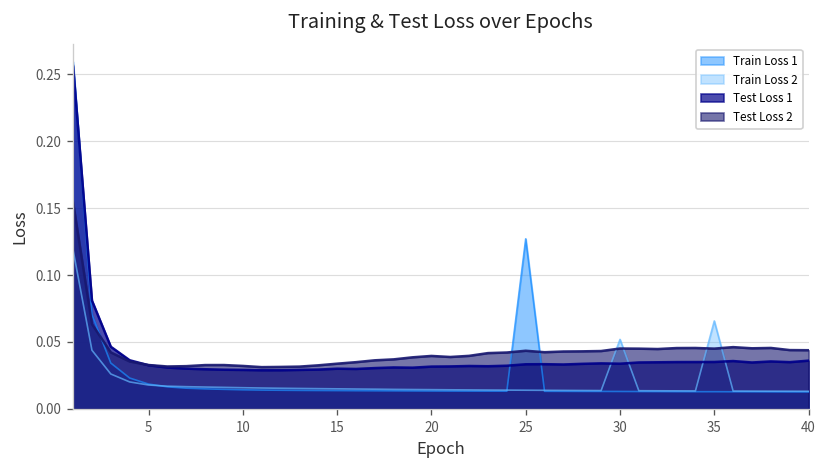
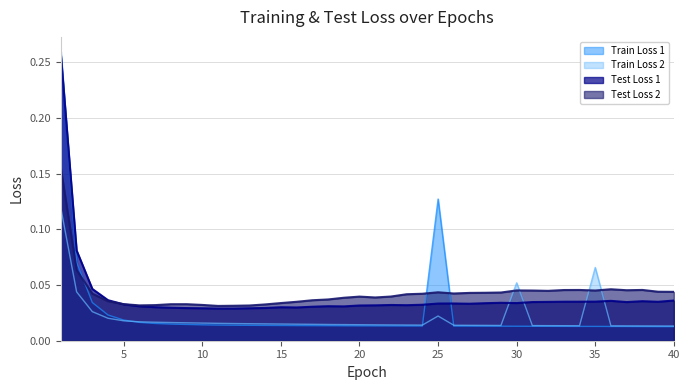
  {
    "Train Loss 1": {
      "25": 0.127,
      "30": 0.013,
      "35": 0.013
    },
    "Train Loss 2": {
-     "25": 0.014,
+     "25": 0.022,
      "30": 0.052,
      "35": 0.066
    }
  }
